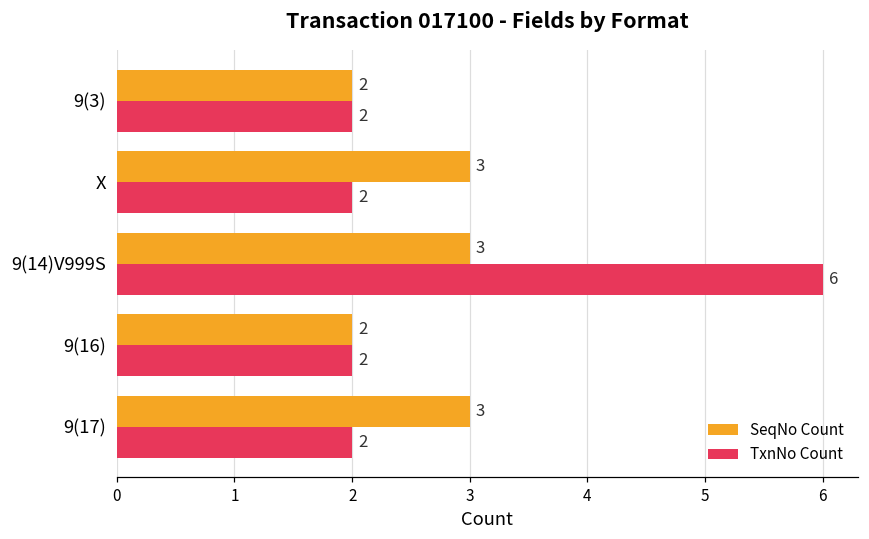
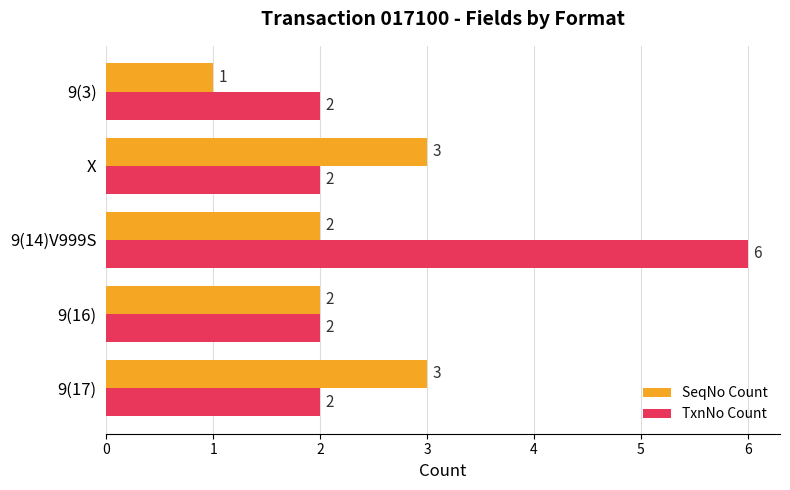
  {
    "SeqNo Count": {
-     "9(3)": 2,
+     "9(3)": 1,
      "X": 3,
-     "9(14)V999S": 3,
+     "9(14)V999S": 2,
      "9(16)": 2,
      "9(17)": 3
    },
    "TxnNo Count": {
      "9(3)": 2,
      "X": 2,
      "9(14)V999S": 6,
      "9(16)": 2,
      "9(17)": 2
    }
  }
